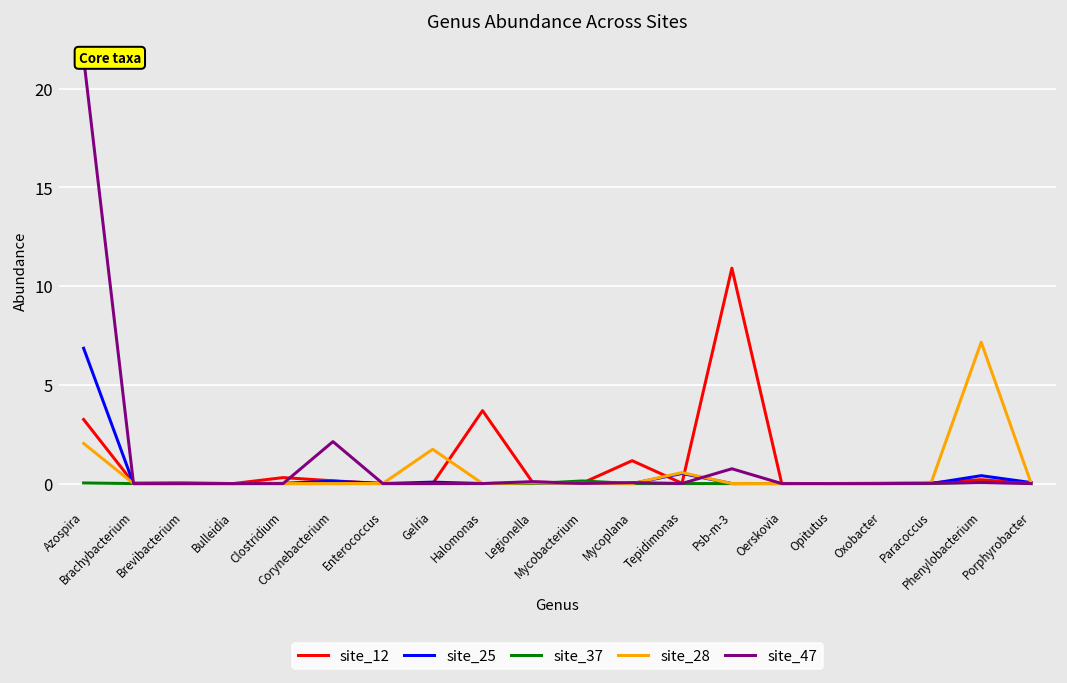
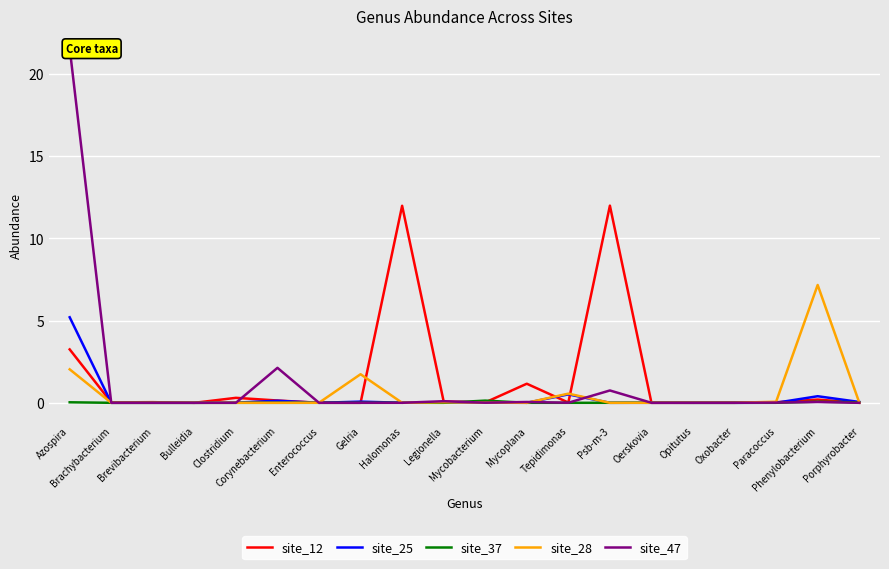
  {
    "site_12": {
      "Azospira": 3.2,
      "Clostridium": 0.3,
-     "Halomonas": 3.7,
+     "Halomonas": 12.0,
      "Mycoplana": 1.2,
-     "Psb-m-3": 10.9
+     "Psb-m-3": 12.0
    },
    "site_25": {
-     "Azospira": 6.9,
+     "Azospira": 5.2,
      "Phenylobacterium": 0.4
    },
    "site_37": {
      "Azospira": 0.0
    },
    "site_28": {
      "Azospira": 2.0,
      "Gelria": 1.7,
      "Phenylobacterium": 7.2
    },
    "site_47": {
      "Corynebacterium": 2.1,
      "Psb-m-3": 0.7
    }
  }
